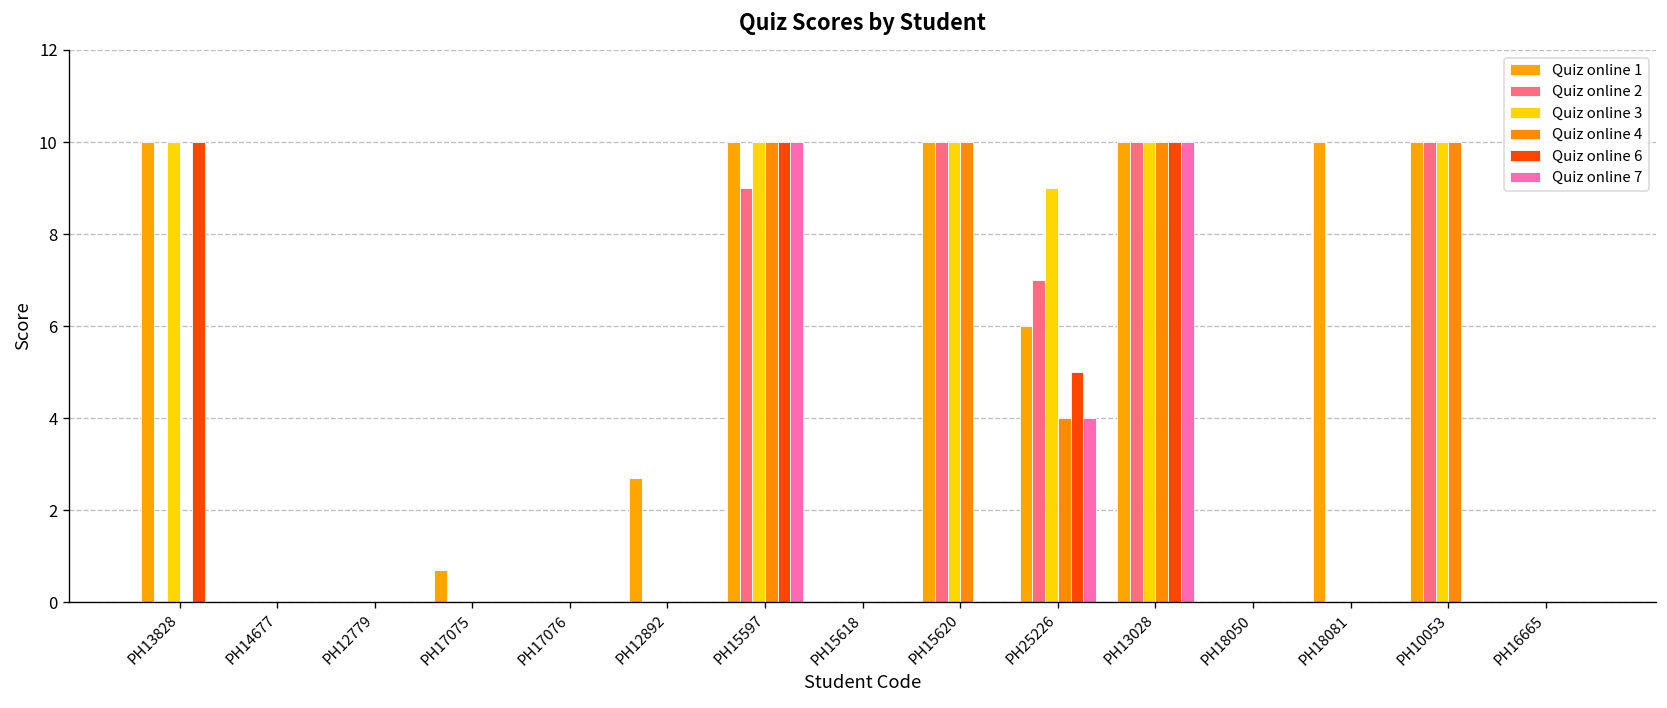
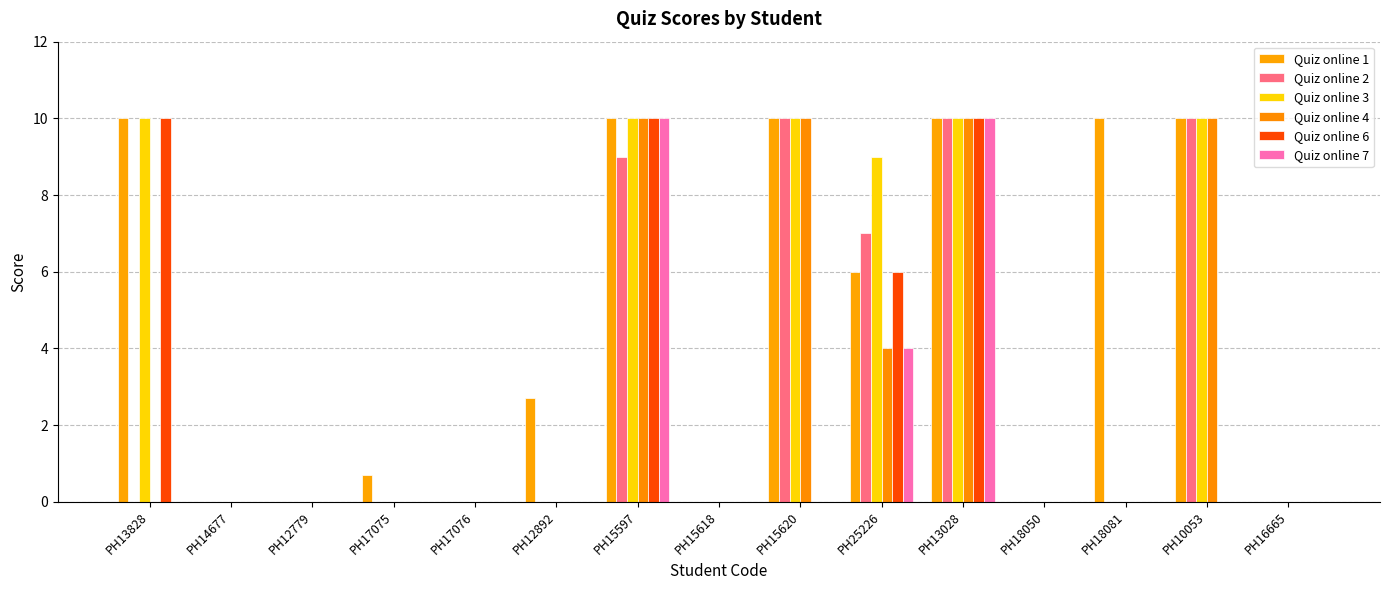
  {
    "Quiz online 6": {
      "PH13828": 10,
      "PH14677": 0,
      "PH12779": 0,
      "PH17075": 0,
      "PH17076": 0,
      "PH12892": 0,
      "PH15597": 10,
      "PH15618": 0,
      "PH15620": 0,
-     "PH25226": 5,
+     "PH25226": 6,
      "PH13028": 10,
      "PH18050": 0,
      "PH18081": 0,
      "PH10053": 0,
      "PH16665": 0
    }
  }
